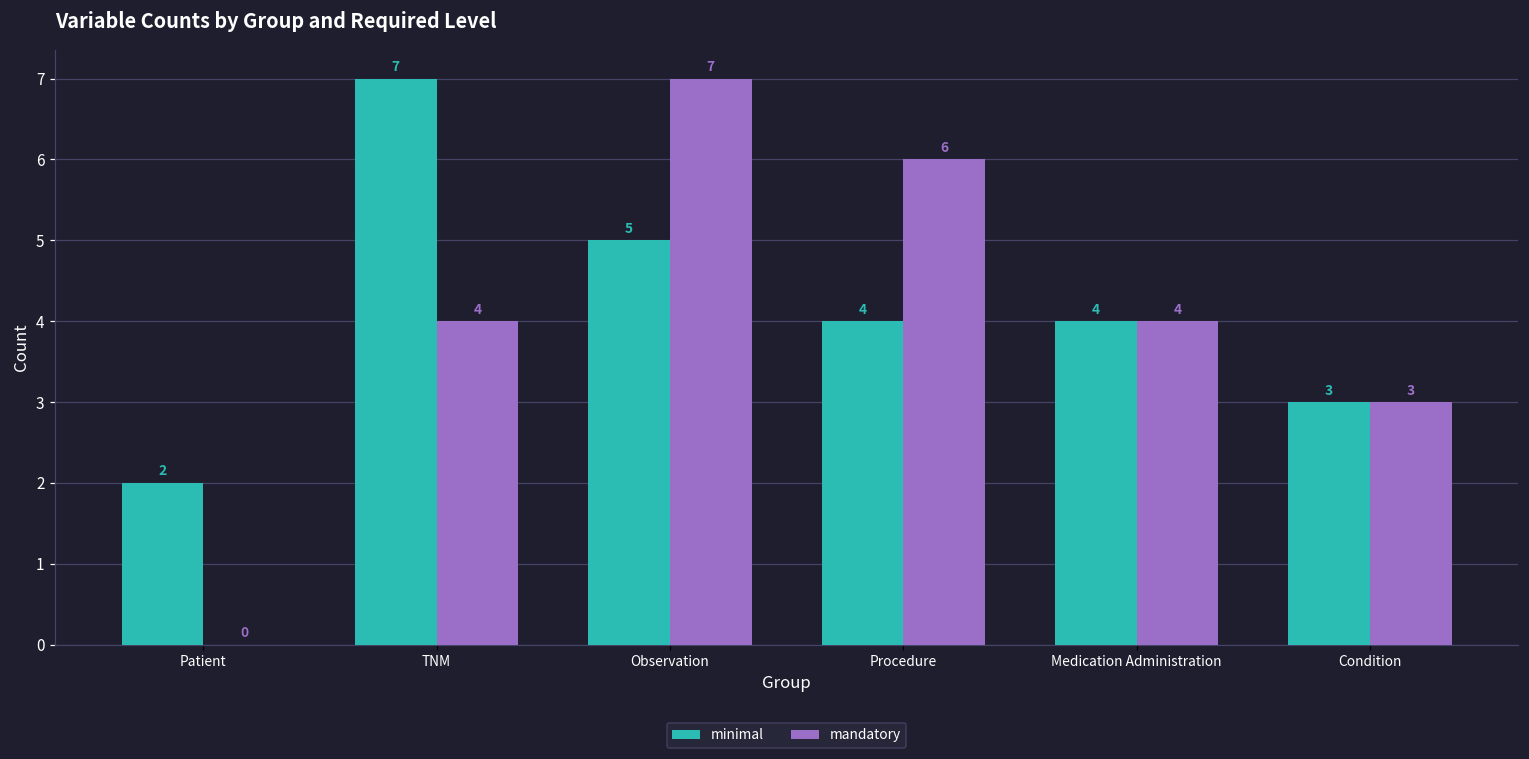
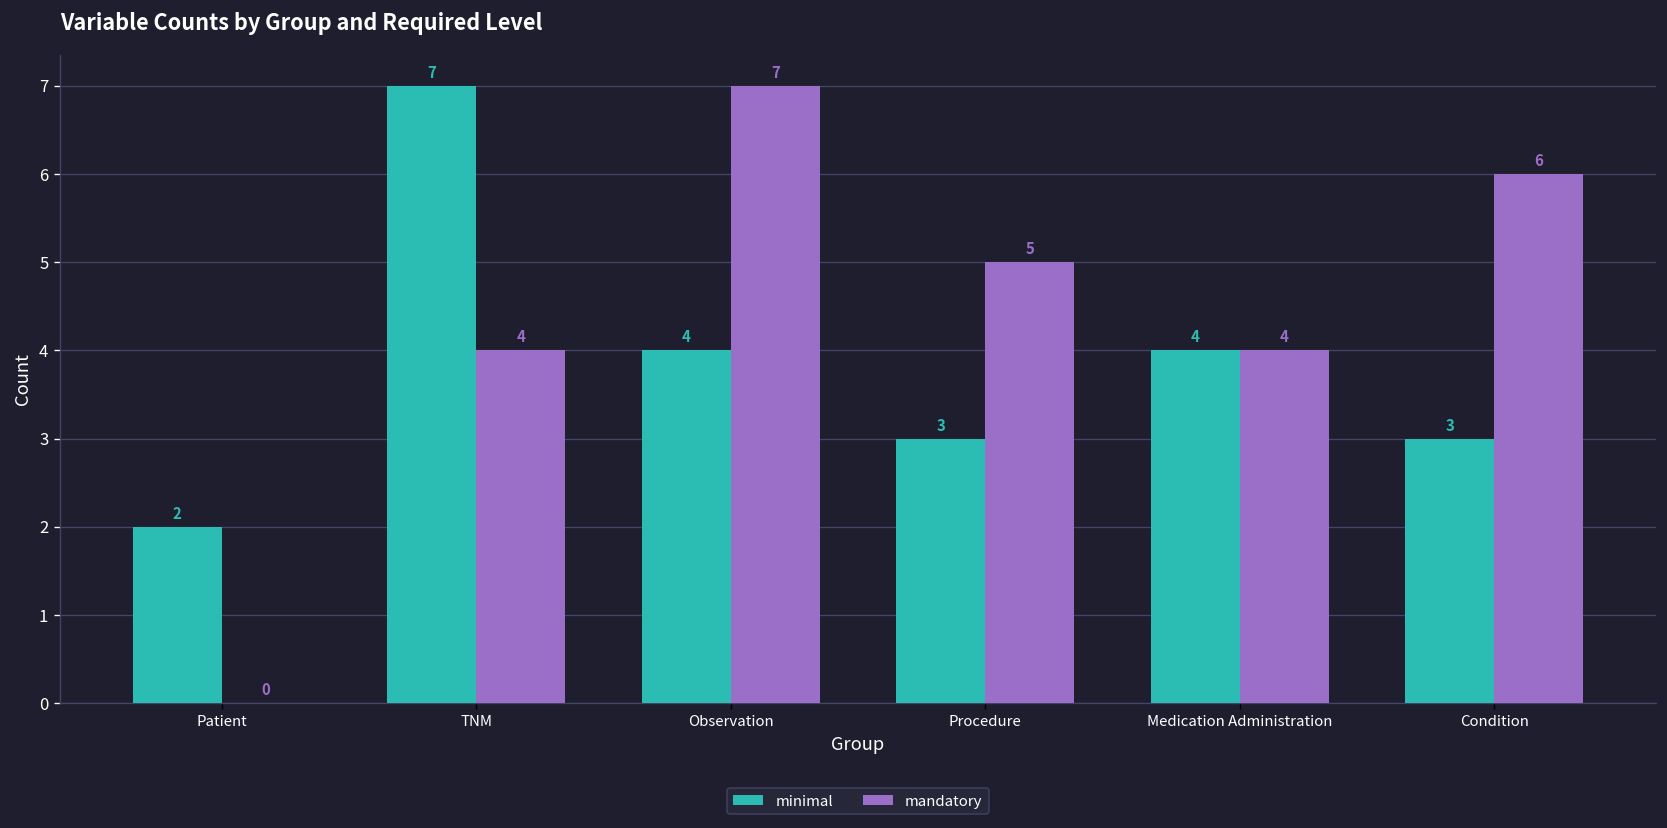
  {
    "minimal": {
      "Patient": 2,
      "TNM": 7,
-     "Observation": 5,
-     "Procedure": 4,
+     "Observation": 4,
+     "Procedure": 3,
      "Medication Administration": 4,
      "Condition": 3
    },
    "mandatory": {
      "Patient": 0,
      "TNM": 4,
      "Observation": 7,
-     "Procedure": 6,
+     "Procedure": 5,
      "Medication Administration": 4,
-     "Condition": 3
+     "Condition": 6
    }
  }
